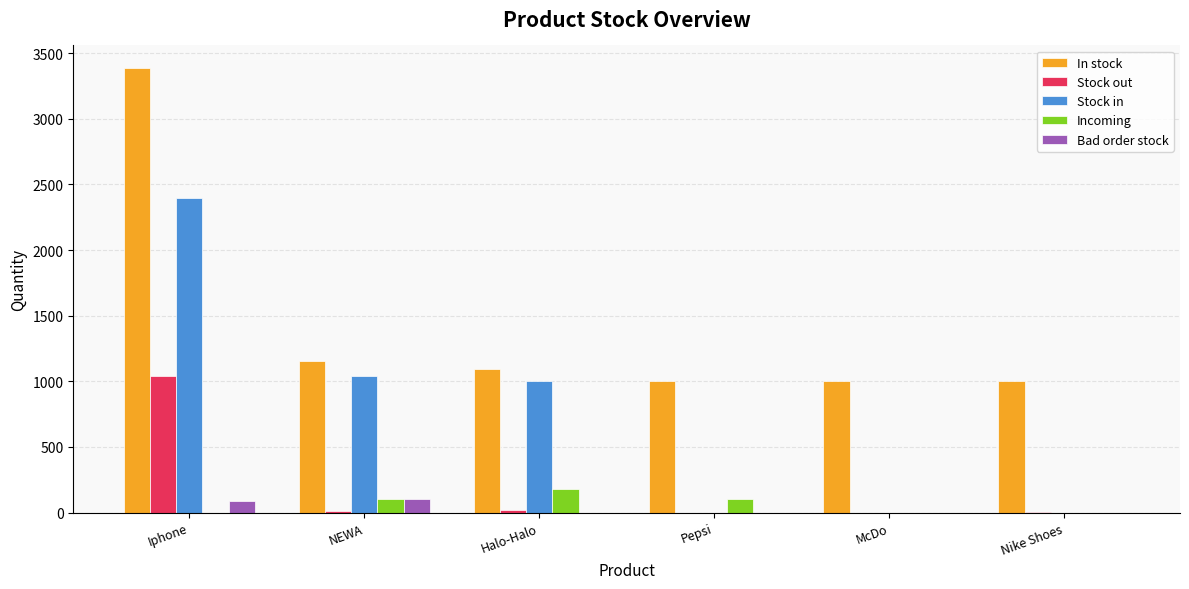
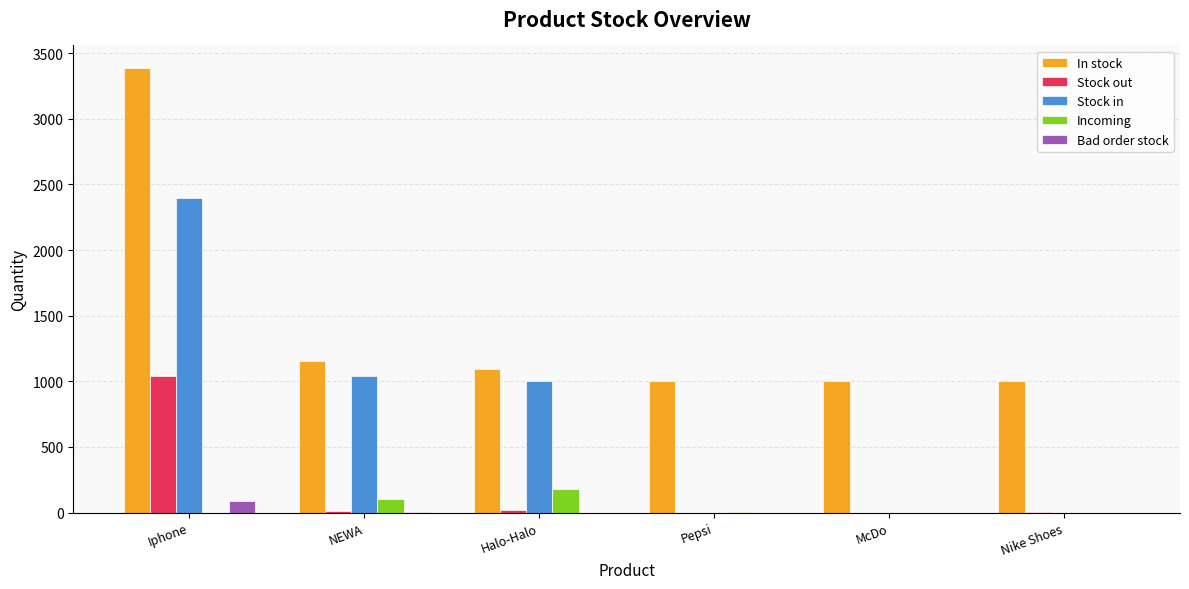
  {
    "In stock": {
      "Iphone": 3390,
      "NEWA": 1160,
      "Halo-Halo": 1090,
      "Pepsi": 1000,
      "McDo": 1000,
      "Nike Shoes": 1000
    },
    "Stock out": {
      "Iphone": 1040,
      "Halo-Halo": 20,
      "Pepsi": 0,
      "McDo": 0
    },
    "Stock in": {
      "Iphone": 2400,
      "NEWA": 1040,
      "Halo-Halo": 1000,
      "Pepsi": 0,
      "McDo": 0,
      "Nike Shoes": 0
    },
    "Incoming": {
      "Iphone": 0,
      "NEWA": 100,
      "Halo-Halo": 180,
-     "Pepsi": 100,
+     "Pepsi": 10,
      "McDo": 0,
      "Nike Shoes": 0
    },
    "Bad order stock": {
      "Iphone": 90,
-     "NEWA": 100,
+     "NEWA": 0,
      "Halo-Halo": 0,
      "Pepsi": 0,
      "McDo": 0,
      "Nike Shoes": 0
    }
  }
